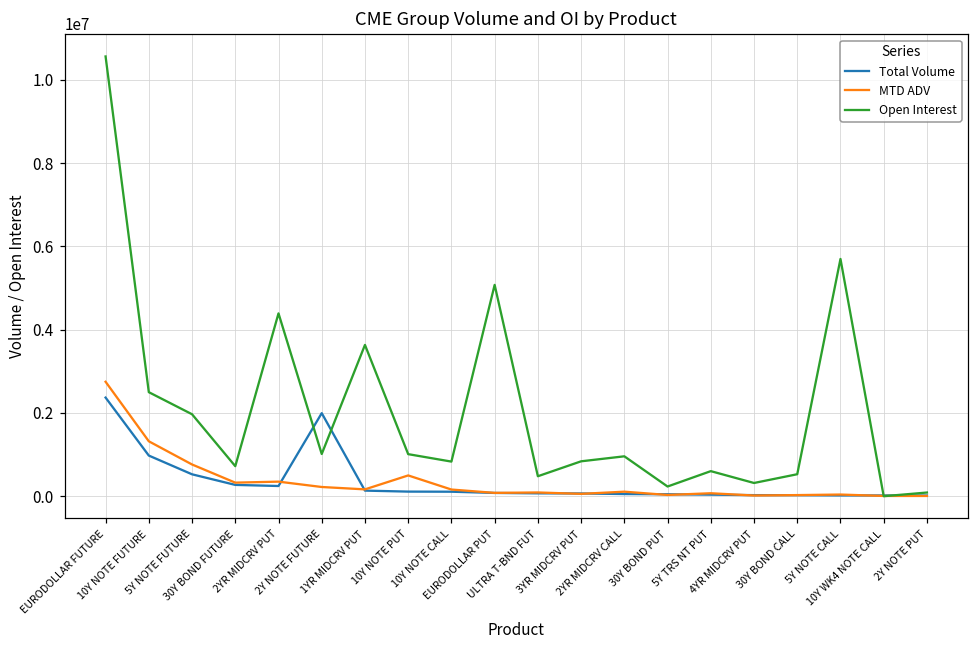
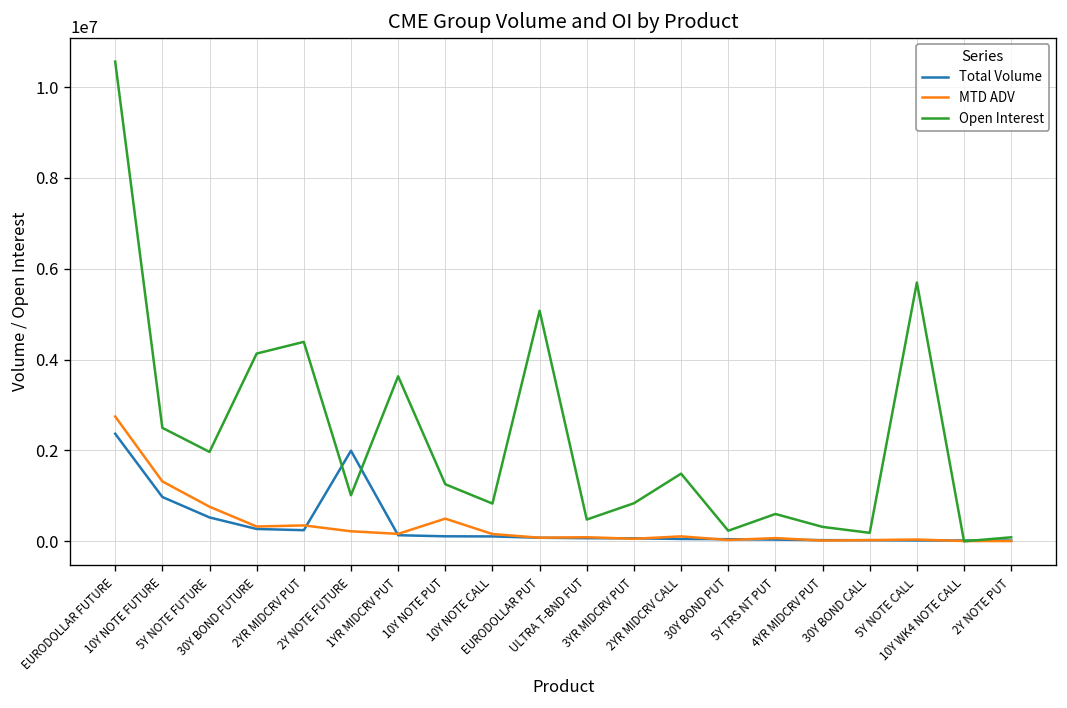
  {
    "Total Volume": {
      "EURODOLLAR FUTURE": 2400000,
      "10Y NOTE FUTURE": 1000000,
      "5Y NOTE FUTURE": 500000,
      "2YR MIDCRV PUT": 200000,
      "2Y NOTE FUTURE": 2000000,
      "10Y NOTE PUT": 100000
    },
    "MTD ADV": {
      "EURODOLLAR FUTURE": 2700000,
      "10Y NOTE FUTURE": 1300000,
      "5Y NOTE FUTURE": 800000,
      "2YR MIDCRV PUT": 400000,
      "2Y NOTE FUTURE": 200000,
      "10Y NOTE PUT": 500000
    },
    "Open Interest": {
      "EURODOLLAR FUTURE": 10600000,
      "10Y NOTE FUTURE": 2500000,
      "5Y NOTE FUTURE": 2000000,
-     "30Y BOND FUTURE": 700000,
+     "30Y BOND FUTURE": 4100000,
      "2YR MIDCRV PUT": 4400000,
      "2Y NOTE FUTURE": 1000000,
      "1YR MIDCRV PUT": 3600000,
-     "10Y NOTE PUT": 1000000,
+     "10Y NOTE PUT": 1300000,
      "10Y NOTE CALL": 800000,
      "EURODOLLAR PUT": 5100000,
      "ULTRA T-BND FUT": 500000,
      "3YR MIDCRV PUT": 800000,
-     "2YR MIDCRV CALL": 1000000,
+     "2YR MIDCRV CALL": 1500000,
      "30Y BOND PUT": 200000,
      "5Y TRS NT PUT": 600000,
      "4YR MIDCRV PUT": 300000,
-     "30Y BOND CALL": 500000,
+     "30Y BOND CALL": 200000,
      "5Y NOTE CALL": 5700000,
      "2Y NOTE PUT": 100000
    }
  }
